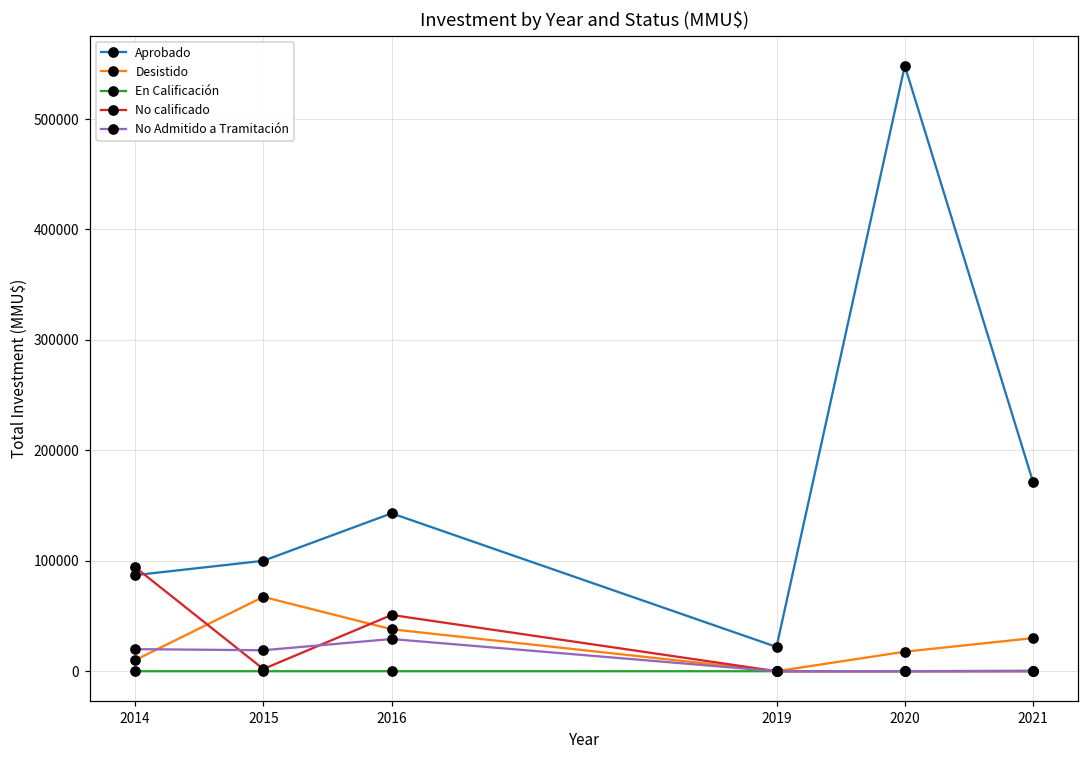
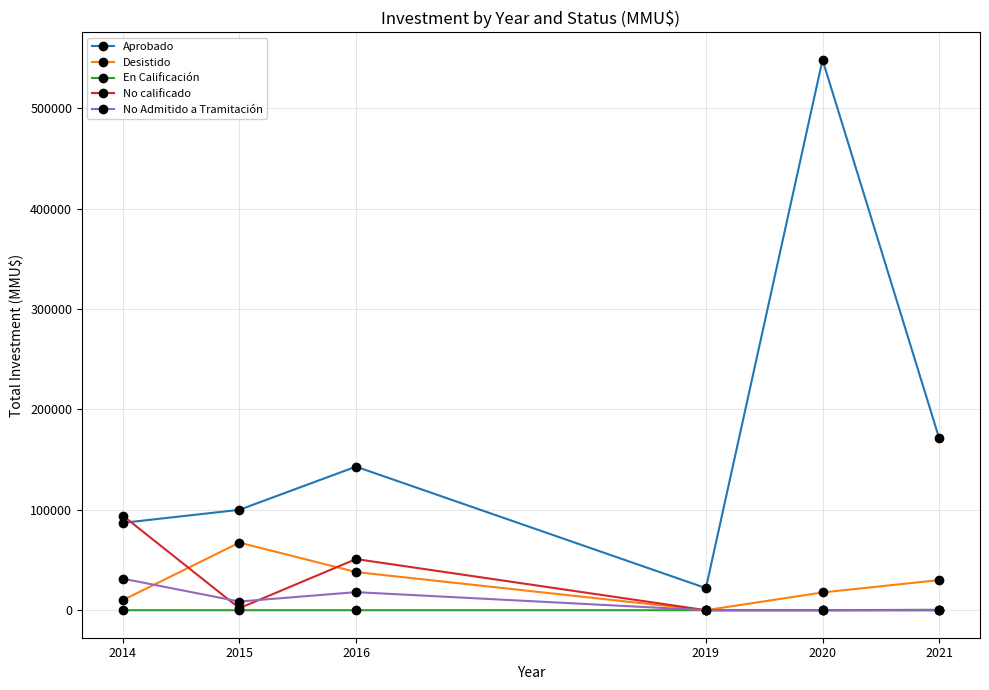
  {
    "Aprobado": {
      "2014": 87000,
      "2015": 100000,
      "2016": 143000,
      "2019": 22000,
      "2020": 548000,
      "2021": 171000
    },
    "Desistido": {
      "2014": 10000,
      "2015": 67000,
      "2016": 38000,
      "2020": 18000,
      "2021": 30000
    },
    "En Calificación": {
      "2014": 0,
      "2016": 0
    },
    "No calificado": {
      "2014": 94000,
      "2016": 51000
    },
    "No Admitido a Tramitación": {
-     "2014": 20000,
-     "2015": 19000,
-     "2016": 29000
+     "2014": 31000,
+     "2015": 9000,
+     "2016": 18000
    }
  }
